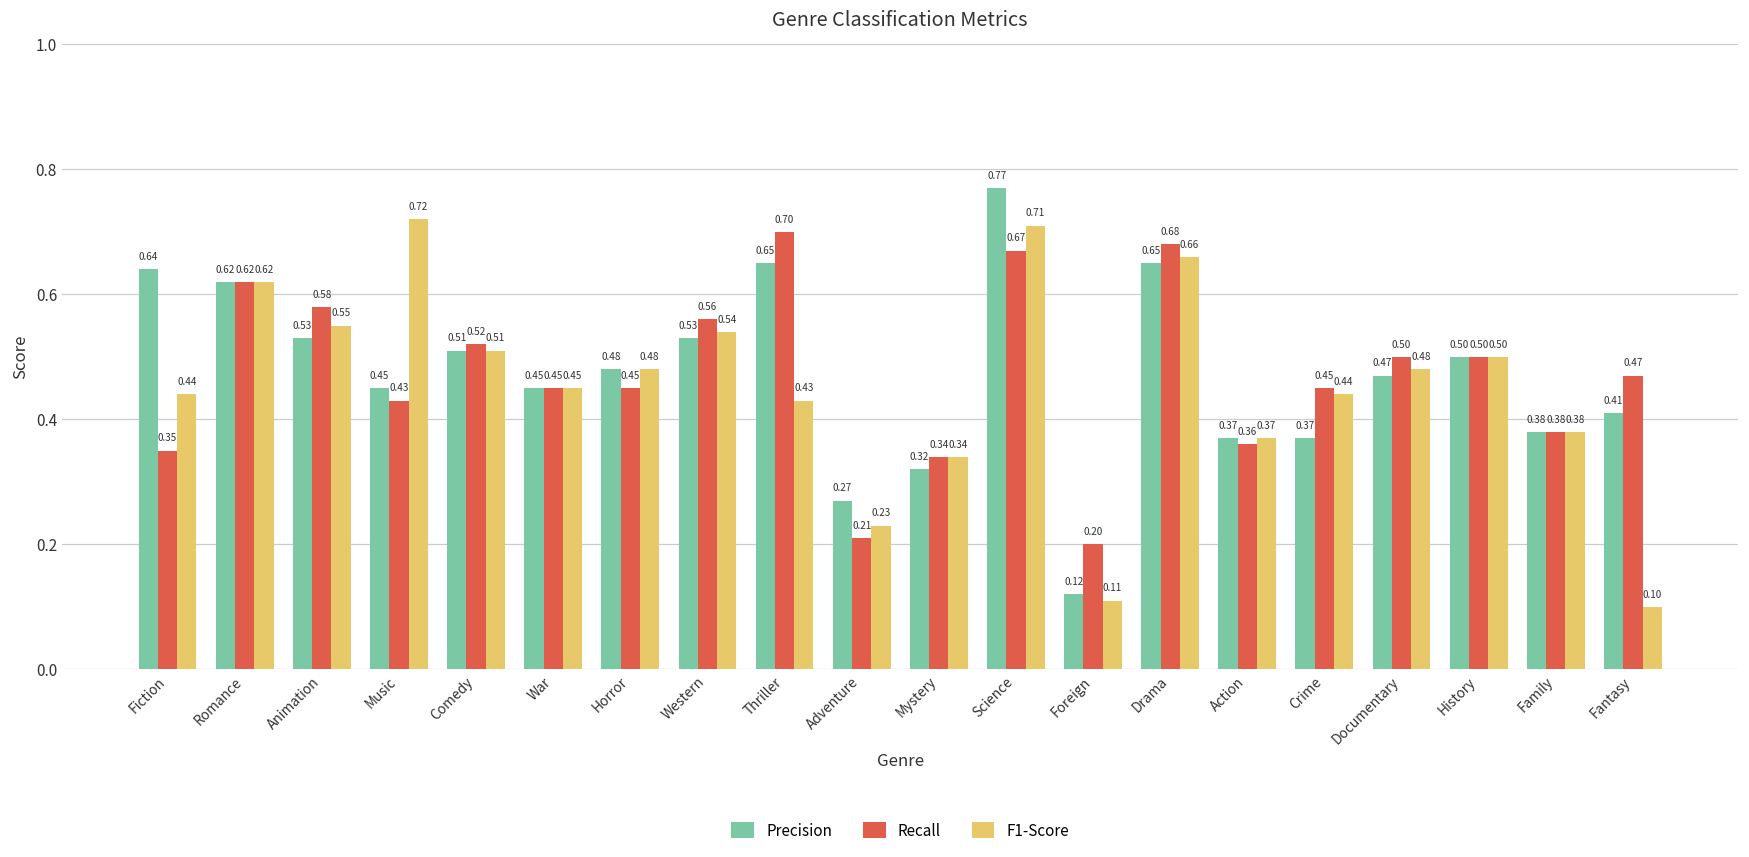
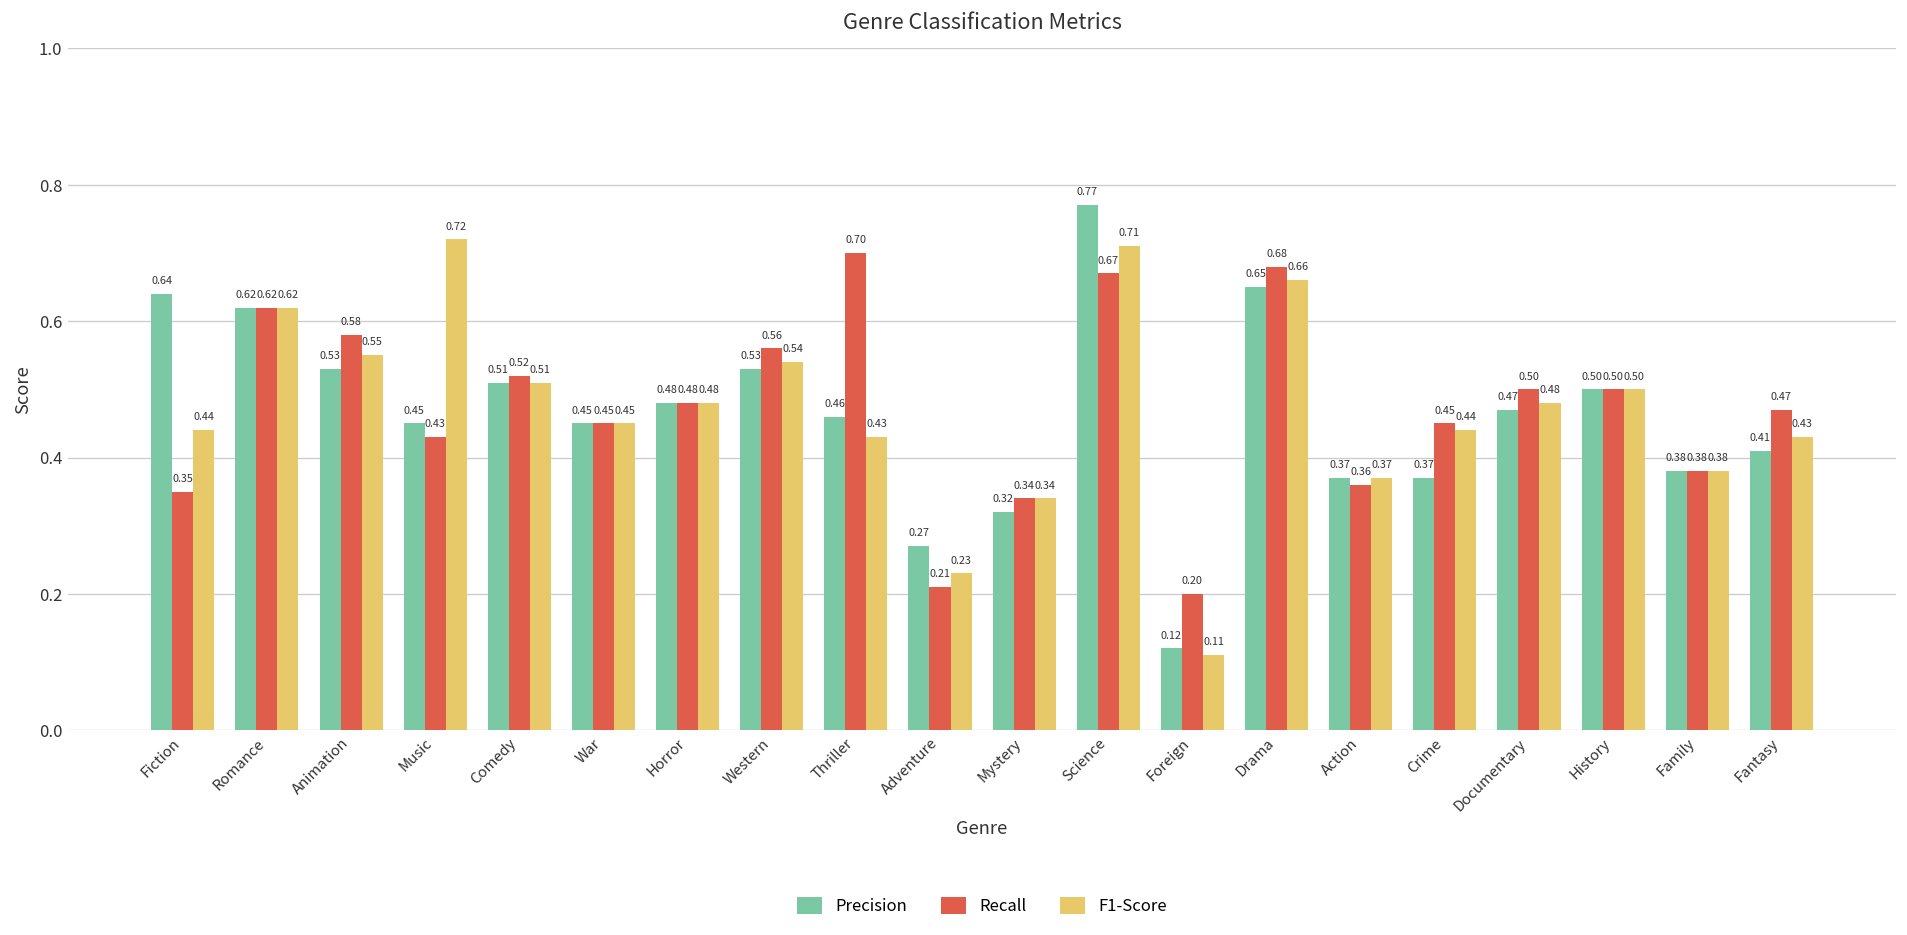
  {
    "Precision": {
      "Fiction": 0.64,
      "Romance": 0.62,
      "Animation": 0.53,
      "Music": 0.45,
      "Comedy": 0.51,
      "War": 0.45,
      "Horror": 0.48,
      "Western": 0.53,
-     "Thriller": 0.65,
+     "Thriller": 0.46,
      "Adventure": 0.27,
      "Mystery": 0.32,
      "Science": 0.77,
      "Foreign": 0.12,
      "Drama": 0.65,
      "Action": 0.37,
      "Crime": 0.37,
      "Documentary": 0.47,
      "History": 0.50,
      "Family": 0.38,
      "Fantasy": 0.41
    },
    "Recall": {
      "Fiction": 0.35,
      "Romance": 0.62,
      "Animation": 0.58,
      "Music": 0.43,
      "Comedy": 0.52,
      "War": 0.45,
-     "Horror": 0.45,
+     "Horror": 0.48,
      "Western": 0.56,
      "Thriller": 0.70,
      "Adventure": 0.21,
      "Mystery": 0.34,
      "Science": 0.67,
      "Foreign": 0.20,
      "Drama": 0.68,
      "Action": 0.36,
      "Crime": 0.45,
      "Documentary": 0.50,
      "History": 0.50,
      "Family": 0.38,
      "Fantasy": 0.47
    },
    "F1-Score": {
      "Fiction": 0.44,
      "Romance": 0.62,
      "Animation": 0.55,
      "Music": 0.72,
      "Comedy": 0.51,
      "War": 0.45,
      "Horror": 0.48,
      "Western": 0.54,
      "Thriller": 0.43,
      "Adventure": 0.23,
      "Mystery": 0.34,
      "Science": 0.71,
      "Foreign": 0.11,
      "Drama": 0.66,
      "Action": 0.37,
      "Crime": 0.44,
      "Documentary": 0.48,
      "History": 0.50,
      "Family": 0.38,
-     "Fantasy": 0.10
+     "Fantasy": 0.43
    }
  }
